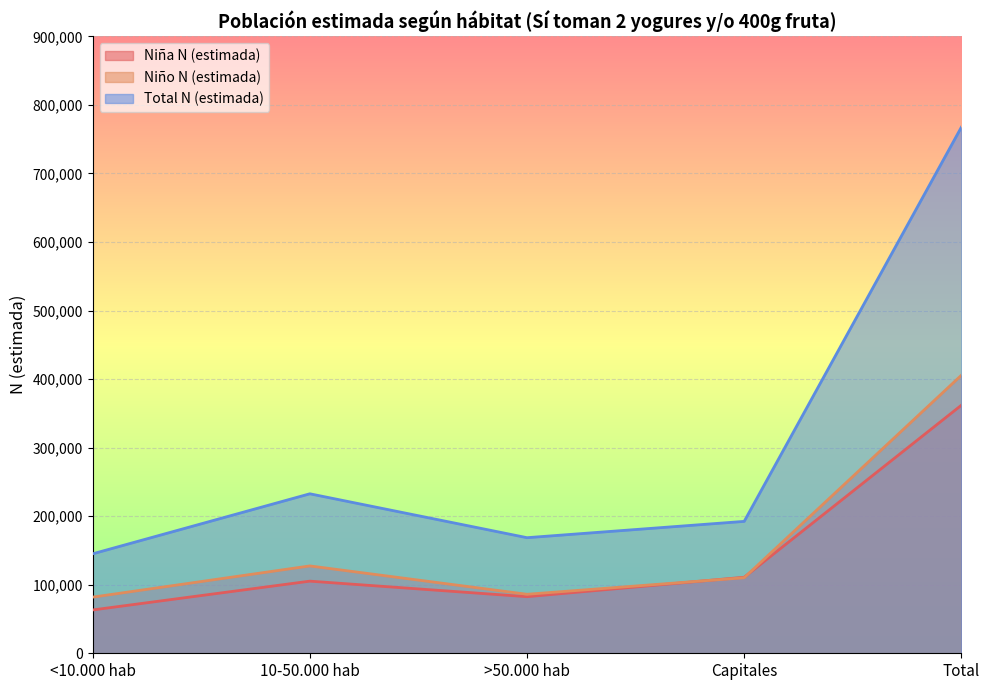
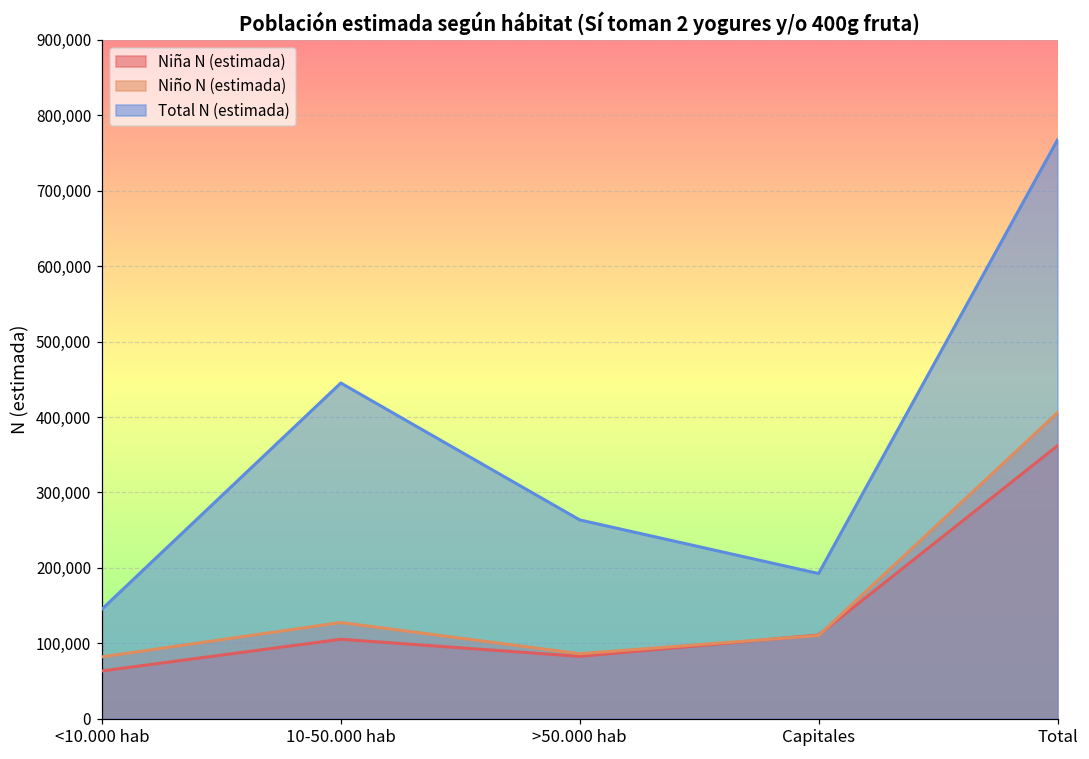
  {
    "Total N (estimada)": {
      "<10.000 hab": "150,000",
-     "10-50.000 hab": "230,000",
-     ">50.000 hab": "170,000",
+     "10-50.000 hab": "450,000",
+     ">50.000 hab": "260,000",
      "Capitales": "190,000",
      "Total": "770,000"
    }
  }
